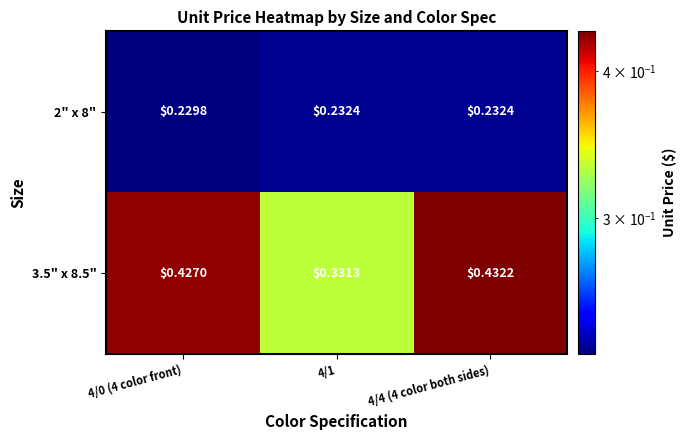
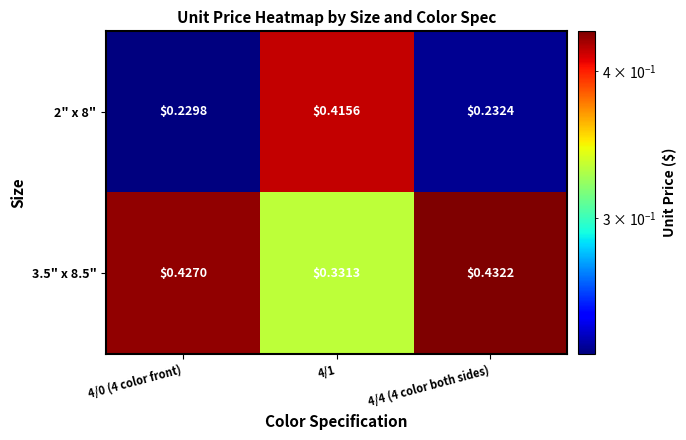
  {
    "2\" x 8\"": {
      "4/0 (4 color front)": "$0.2298",
-     "4/1": "$0.2324",
+     "4/1": "$0.4156",
      "4/4 (4 color both sides)": "$0.2324"
    },
    "3.5\" x 8.5\"": {
      "4/0 (4 color front)": "$0.4270",
      "4/1": "$0.3313",
      "4/4 (4 color both sides)": "$0.4322"
    }
  }
